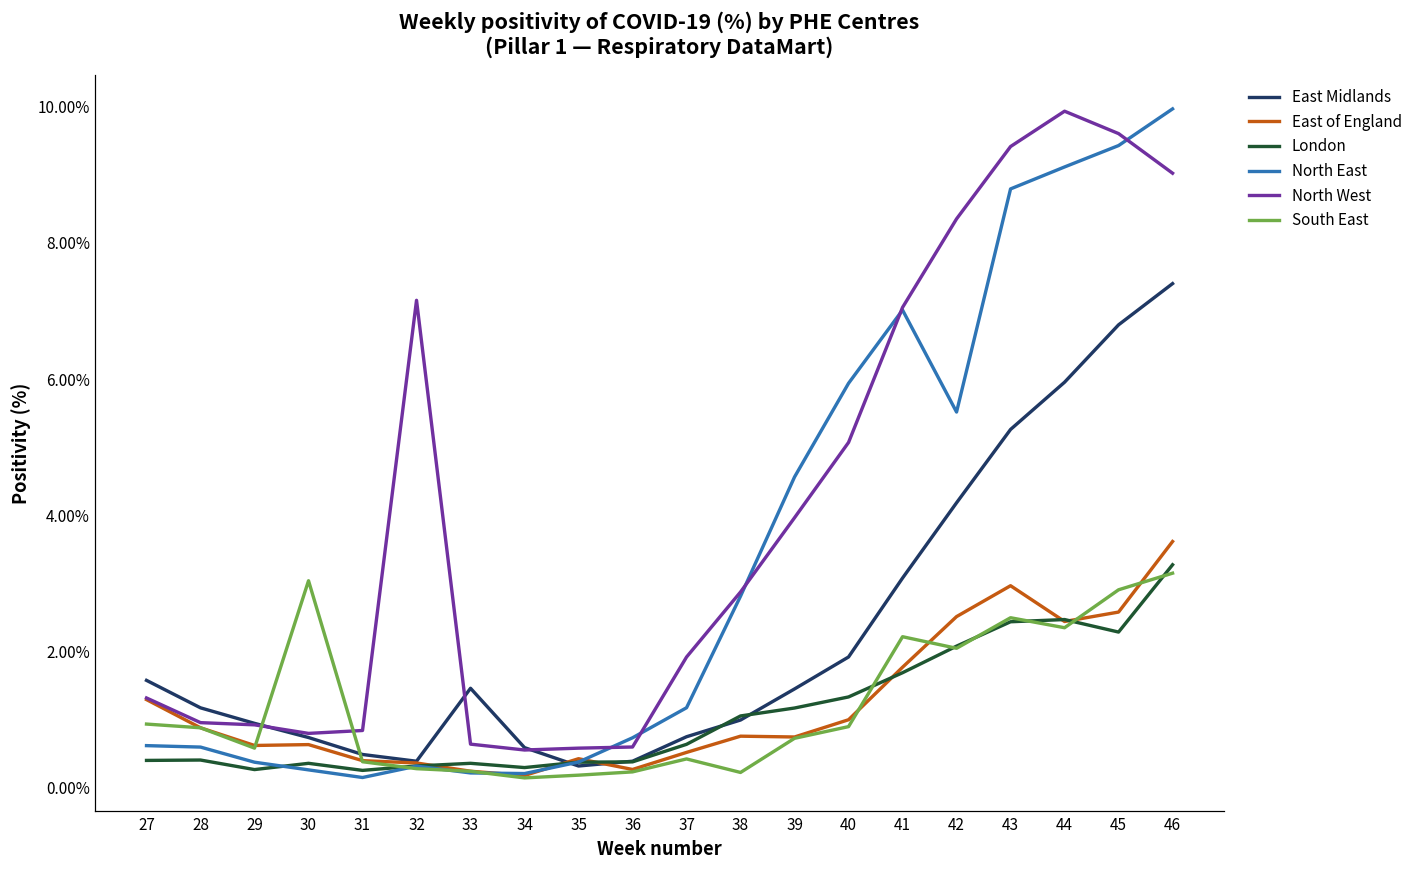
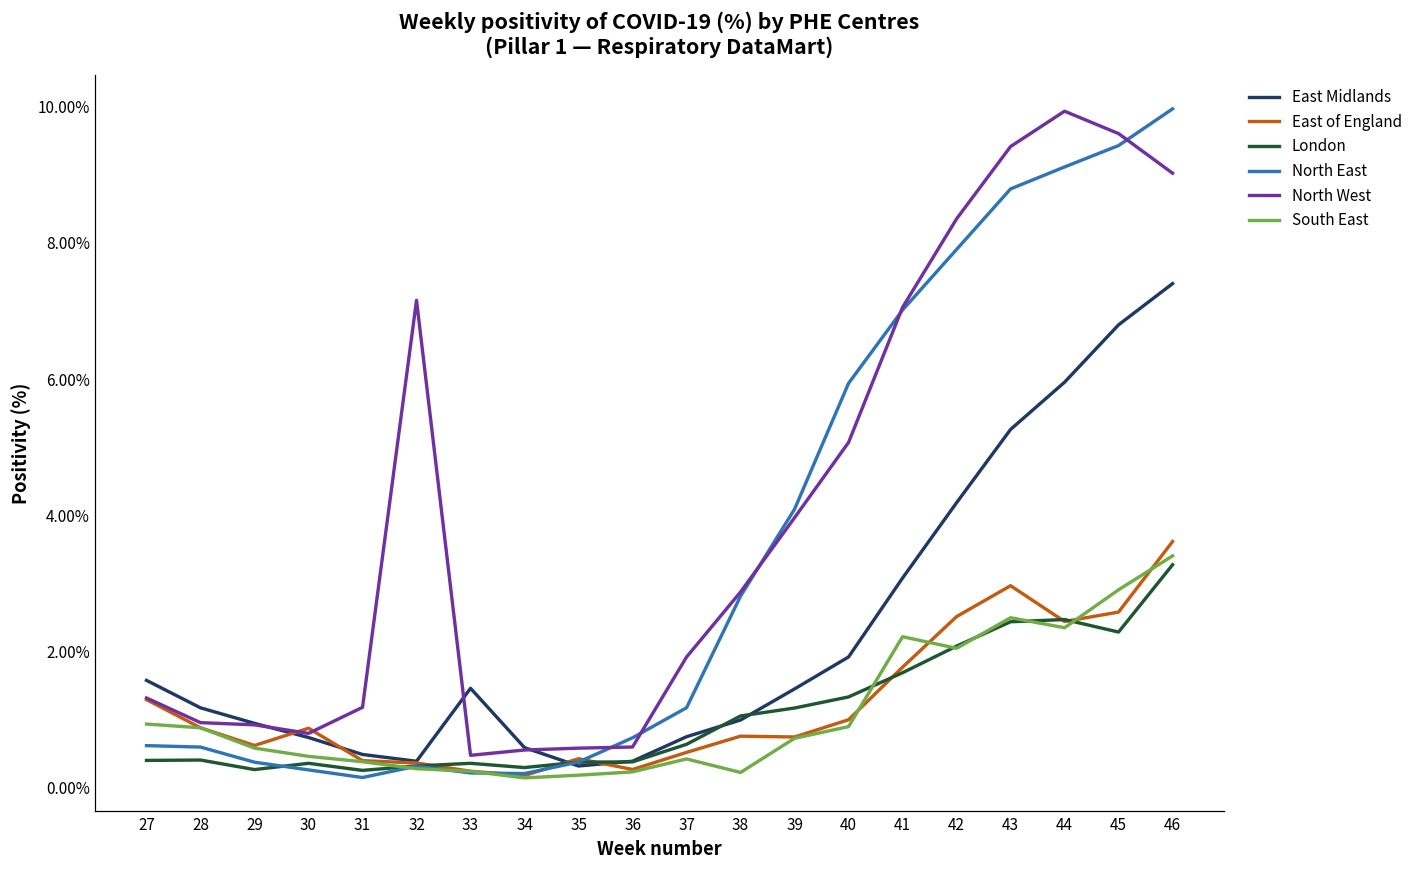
  {
    "East of England": {
-     "30": "0.6%",
+     "30": "0.9%",
      "35": "0.4%",
      "37": "0.5%",
      "38": "0.8%",
      "40": "1.0%",
      "41": "1.8%",
      "42": "2.5%",
      "43": "3.0%",
      "45": "2.6%",
      "46": "3.6%"
    },
    "North East": {
      "27": "0.6%",
      "28": "0.6%",
      "29": "0.4%",
      "30": "0.3%",
      "31": "0.2%",
      "36": "0.7%",
      "37": "1.2%",
      "38": "2.8%",
-     "39": "4.6%",
+     "39": "4.1%",
      "40": "5.9%",
-     "42": "5.5%",
+     "42": "7.9%",
      "43": "8.8%",
      "44": "9.1%",
      "45": "9.4%",
      "46": "10.0%"
    },
    "North West": {
      "28": "1.0%",
      "30": "0.8%",
-     "31": "0.8%",
+     "31": "1.2%",
      "32": "7.2%",
-     "33": "0.6%",
+     "33": "0.5%",
      "35": "0.6%",
      "36": "0.6%",
      "37": "1.9%",
      "38": "2.9%",
      "39": "4.0%",
      "40": "5.1%",
      "42": "8.4%",
      "43": "9.4%",
      "44": "9.9%",
      "45": "9.6%",
      "46": "9.0%"
    },
    "South East": {
      "27": "0.9%",
-     "30": "3.0%",
+     "30": "0.5%",
      "35": "0.2%",
      "37": "0.4%",
      "38": "0.2%",
      "40": "0.9%",
      "41": "2.2%",
      "43": "2.5%",
      "44": "2.4%",
      "45": "2.9%",
-     "46": "3.2%"
+     "46": "3.4%"
    }
  }
